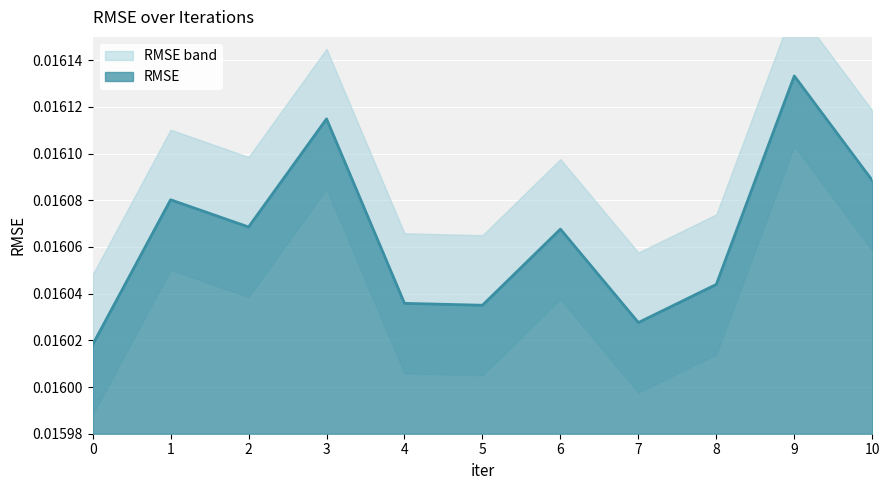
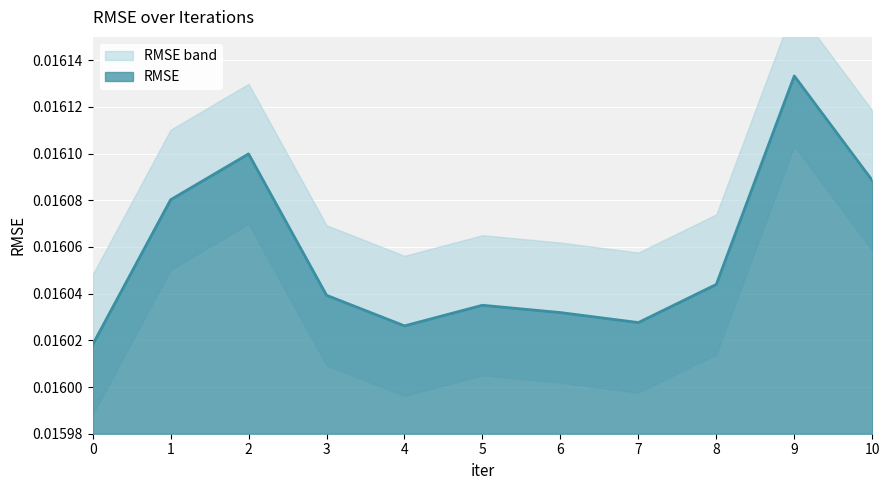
  {
    "RMSE": {
      "0": 0.016018,
      "1": 0.016080,
-     "2": 0.016069,
-     "3": 0.016115,
-     "4": 0.016036,
+     "2": 0.016100,
+     "3": 0.016039,
+     "4": 0.016026,
      "5": 0.016035,
-     "6": 0.016068,
+     "6": 0.016032,
      "7": 0.016028,
      "8": 0.016044,
      "9": 0.016133,
      "10": 0.016089
    }
  }
